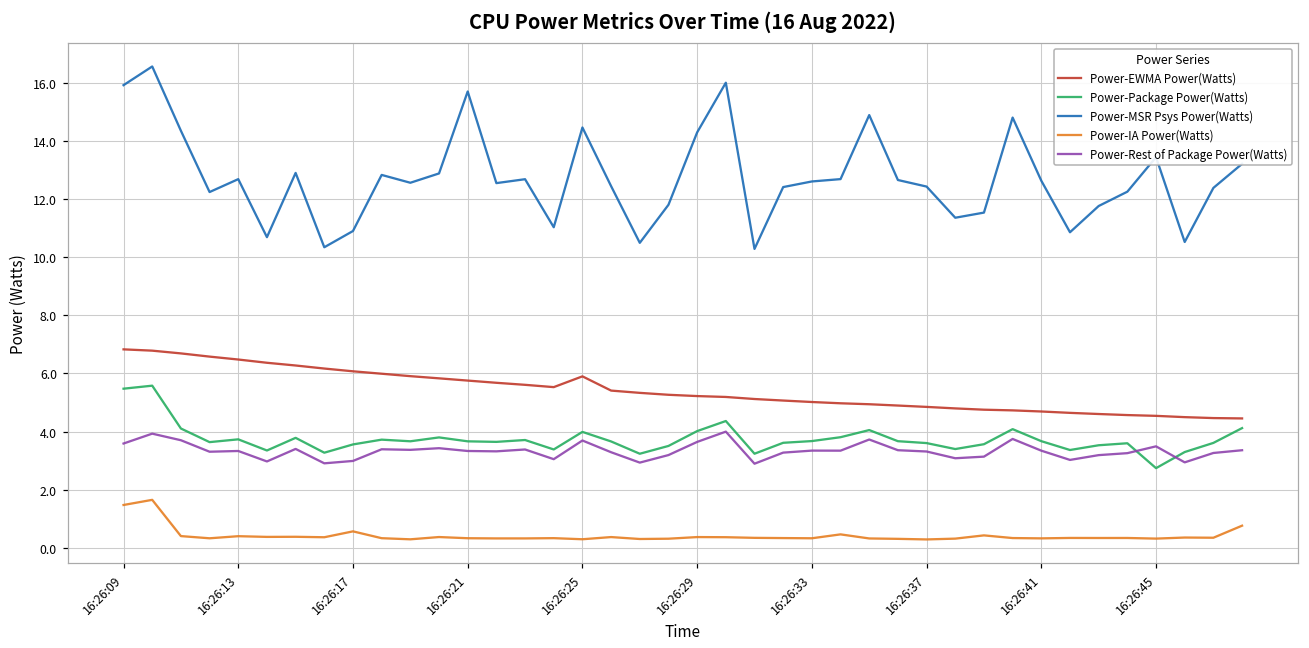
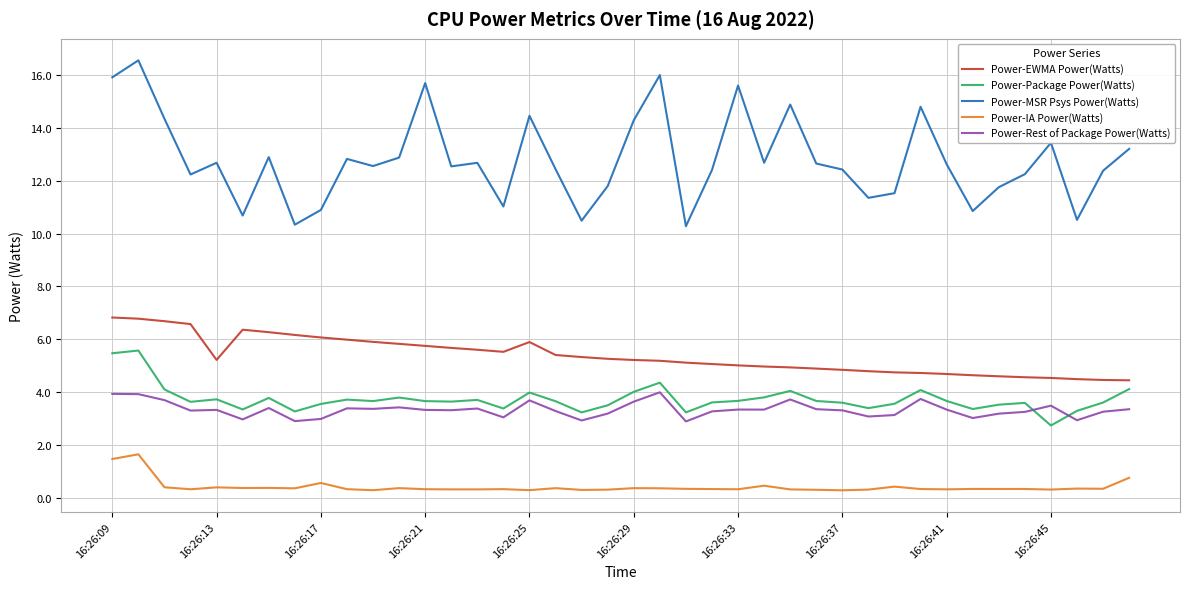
  {
    "Power-EWMA Power(Watts)": {
      "16:26:09": 6.8,
-     "16:26:13": 6.5,
+     "16:26:13": 5.2,
      "16:26:17": 6.1,
      "16:26:21": 5.8,
      "16:26:25": 5.9,
      "16:26:29": 5.2,
      "16:26:33": 5.0,
      "16:26:37": 4.8,
      "16:26:41": 4.7,
      "16:26:45": 4.5
    },
    "Power-Package Power(Watts)": {
      "16:26:09": 5.5,
      "16:26:13": 3.7,
      "16:26:17": 3.6,
      "16:26:21": 3.7,
      "16:26:25": 4.0,
      "16:26:29": 4.0,
      "16:26:33": 3.7,
      "16:26:37": 3.6,
      "16:26:41": 3.7,
      "16:26:45": 2.7
    },
    "Power-MSR Psys Power(Watts)": {
      "16:26:09": 15.9,
      "16:26:13": 12.7,
      "16:26:17": 10.9,
      "16:26:21": 15.7,
      "16:26:25": 14.5,
      "16:26:29": 14.3,
-     "16:26:33": 12.6,
+     "16:26:33": 15.6,
      "16:26:37": 12.4,
      "16:26:41": 12.6
    },
    "Power-IA Power(Watts)": {
      "16:26:09": 1.5,
      "16:26:13": 0.4,
      "16:26:17": 0.6,
      "16:26:21": 0.3,
      "16:26:25": 0.3,
      "16:26:29": 0.4,
      "16:26:33": 0.3,
      "16:26:37": 0.3,
      "16:26:41": 0.3,
      "16:26:45": 0.3
    },
    "Power-Rest of Package Power(Watts)": {
-     "16:26:09": 3.6,
+     "16:26:09": 3.9,
      "16:26:13": 3.3,
      "16:26:17": 3.0,
      "16:26:21": 3.3,
      "16:26:25": 3.7,
      "16:26:29": 3.6,
      "16:26:33": 3.3,
      "16:26:37": 3.3,
      "16:26:41": 3.3,
      "16:26:45": 3.5
    }
  }
